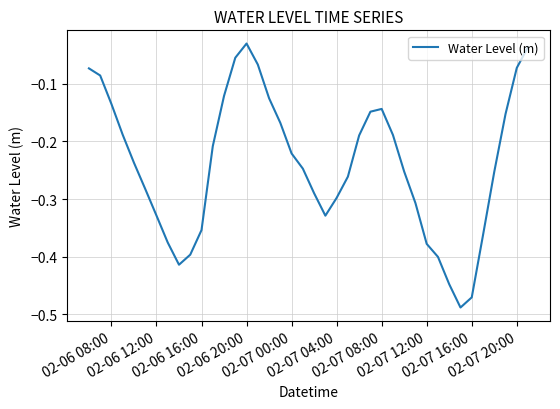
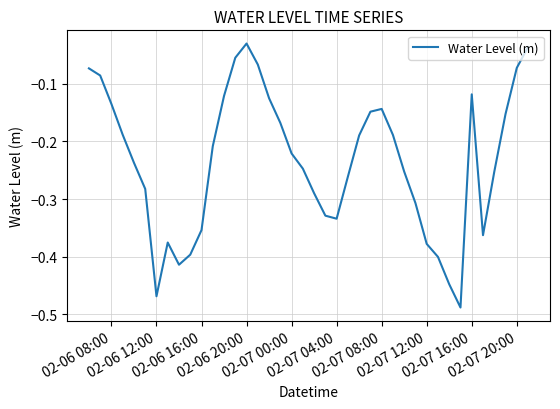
  {
    "02-06 08:00": -0.14,
-   "02-06 12:00": -0.33,
+   "02-06 12:00": -0.47,
    "02-06 16:00": -0.35,
    "02-06 20:00": -0.03,
    "02-07 00:00": -0.22,
-   "02-07 04:00": -0.30,
+   "02-07 04:00": -0.33,
    "02-07 08:00": -0.14,
    "02-07 12:00": -0.38,
-   "02-07 16:00": -0.47,
+   "02-07 16:00": -0.12,
    "02-07 20:00": -0.07
  }
